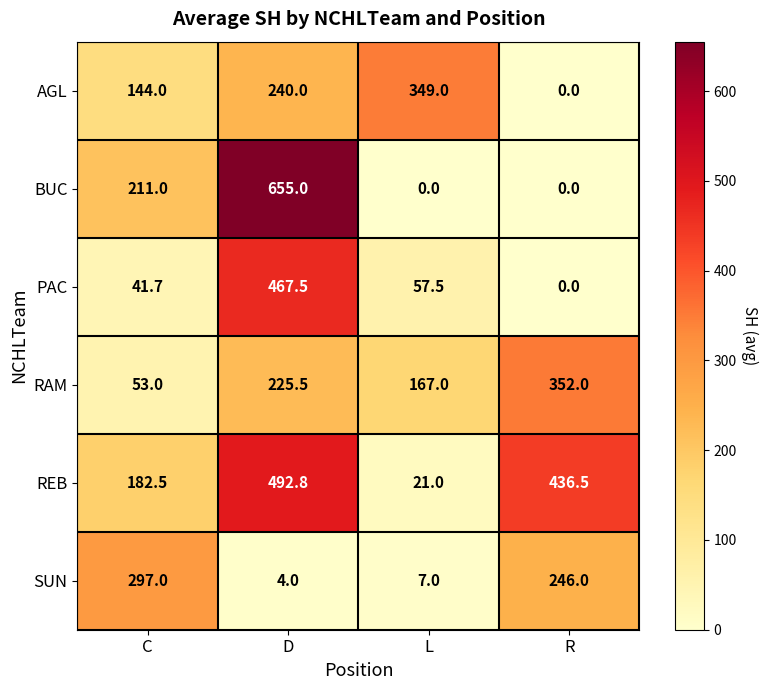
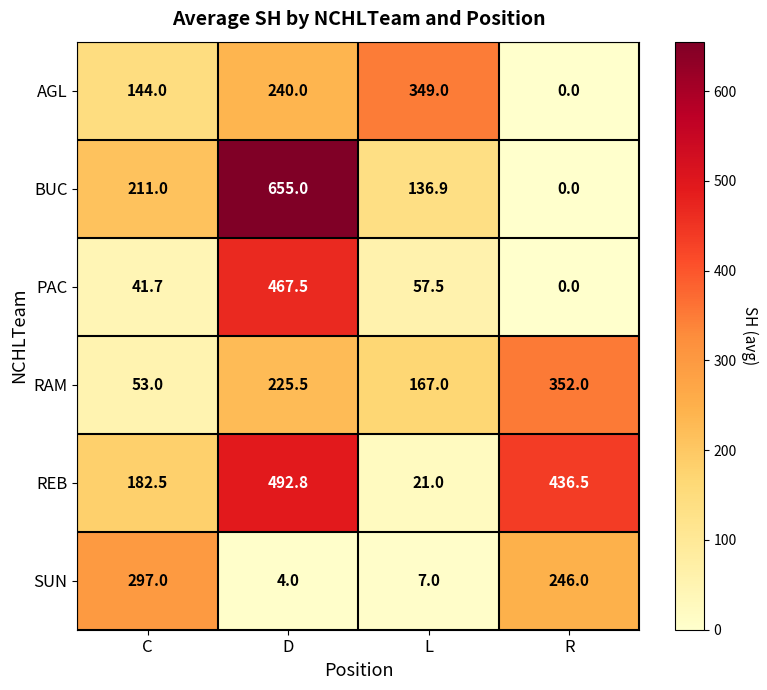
  {
    "AGL": {
      "C": 144.0,
      "D": 240.0,
      "L": 349.0,
      "R": 0.0
    },
    "BUC": {
      "C": 211.0,
      "D": 655.0,
-     "L": 0.0,
+     "L": 136.9,
      "R": 0.0
    },
    "PAC": {
      "C": 41.7,
      "D": 467.5,
      "L": 57.5,
      "R": 0.0
    },
    "RAM": {
      "C": 53.0,
      "D": 225.5,
      "L": 167.0,
      "R": 352.0
    },
    "REB": {
      "C": 182.5,
      "D": 492.8,
      "L": 21.0,
      "R": 436.5
    },
    "SUN": {
      "C": 297.0,
      "D": 4.0,
      "L": 7.0,
      "R": 246.0
    }
  }
